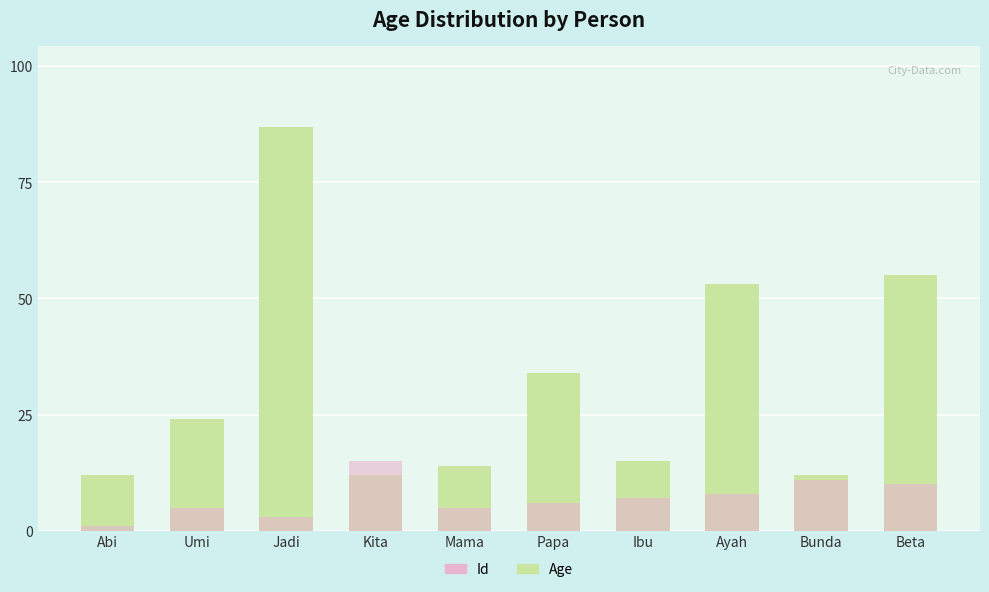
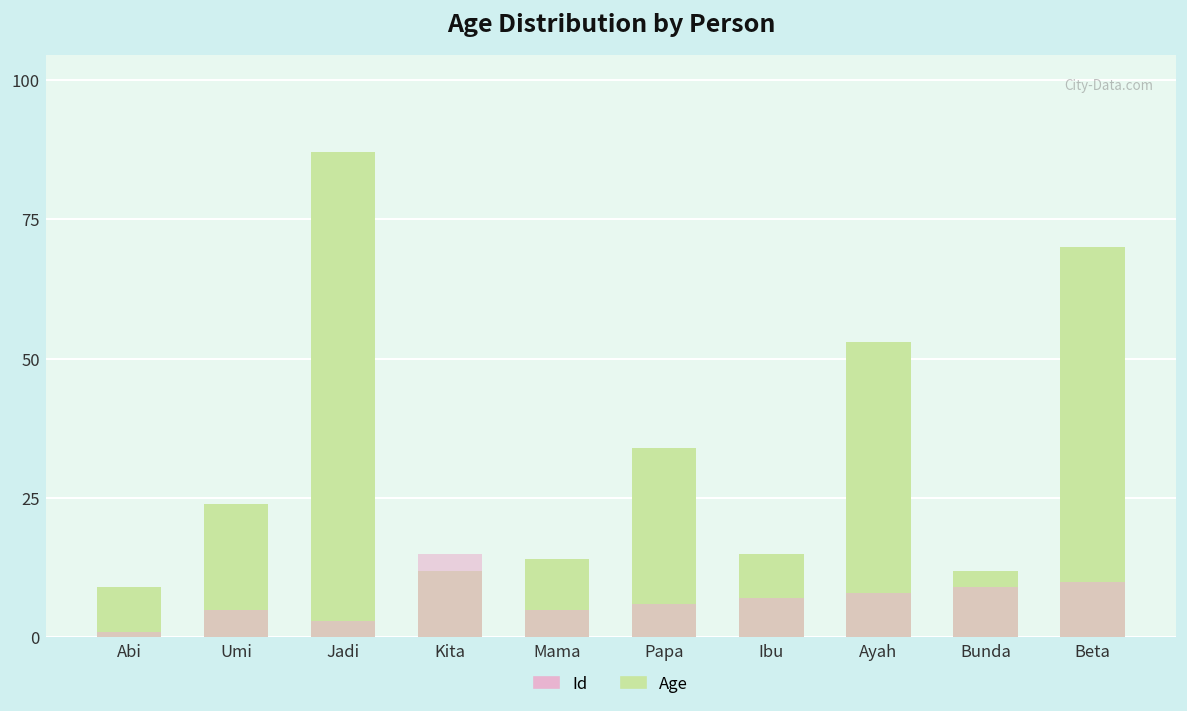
  {
    "Age": {
-     "Abi": 12,
+     "Abi": 9,
      "Umi": 24,
      "Jadi": 87,
      "Mama": 14,
      "Papa": 34,
      "Ibu": 15,
      "Ayah": 53,
      "Bunda": 12,
-     "Beta": 55
+     "Beta": 70
    },
    "Id": {
      "Kita": 15,
-     "Bunda": 11
+     "Bunda": 9
    }
  }
